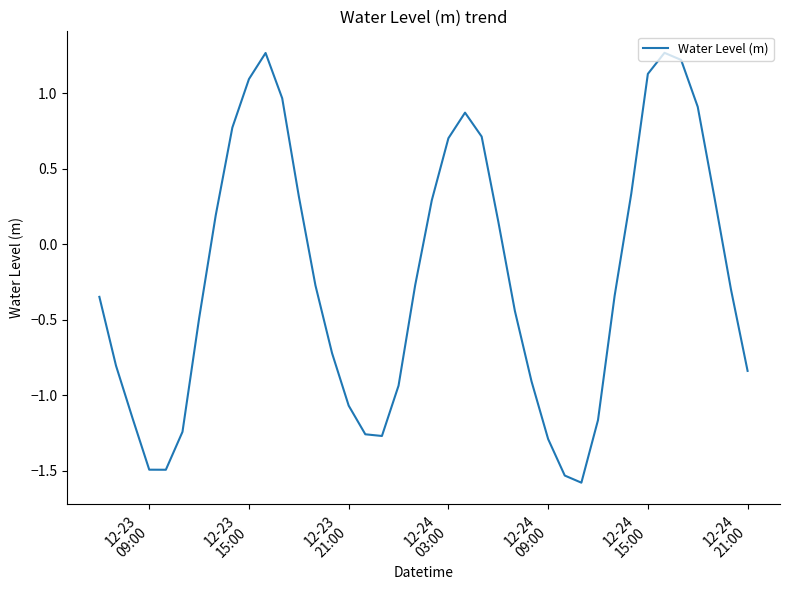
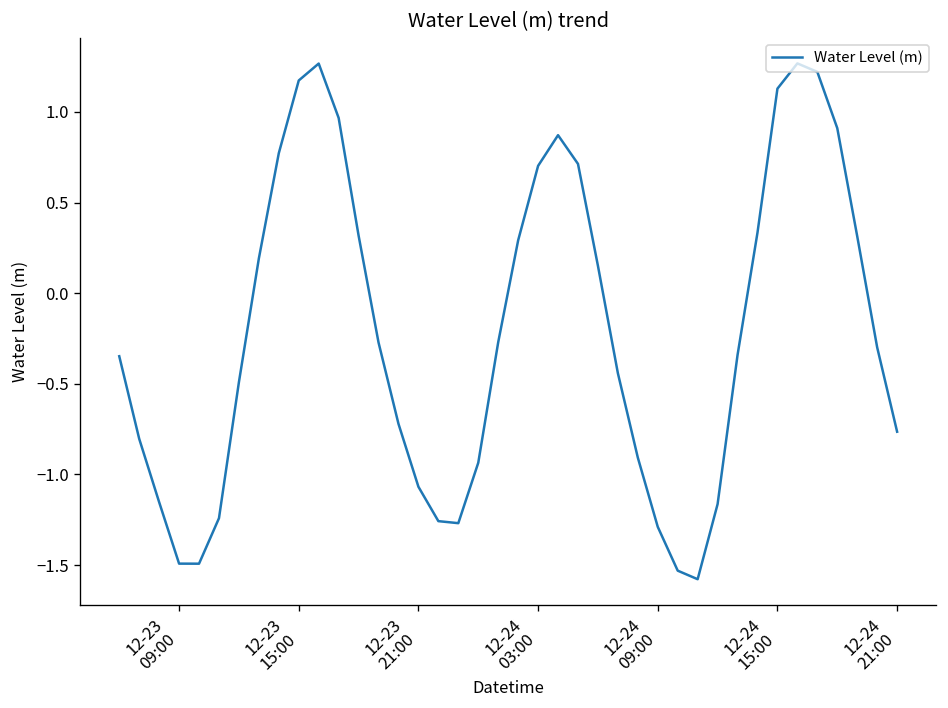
  {
    "12-23 09:00": -1.49,
-   "12-23 15:00": 1.09,
+   "12-23 15:00": 1.17,
    "12-23 21:00": -1.07,
    "12-24 03:00": 0.70,
    "12-24 09:00": -1.29,
    "12-24 15:00": 1.13,
-   "12-24 21:00": -0.84
+   "12-24 21:00": -0.76
  }
